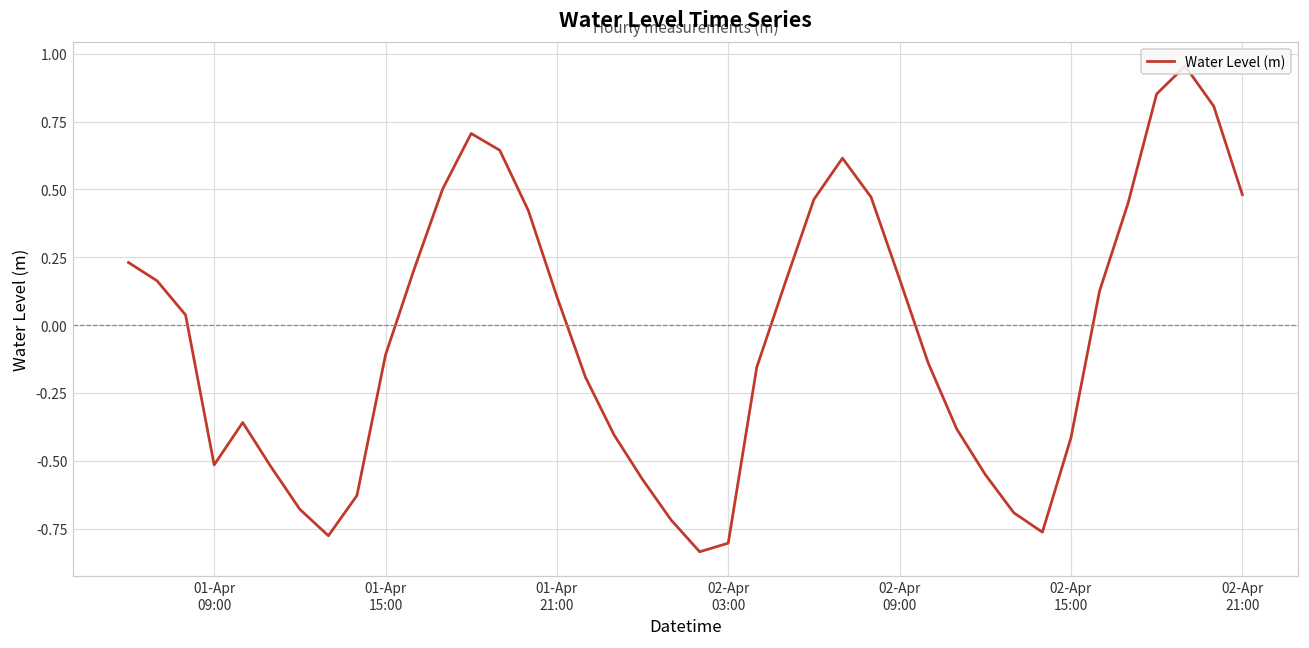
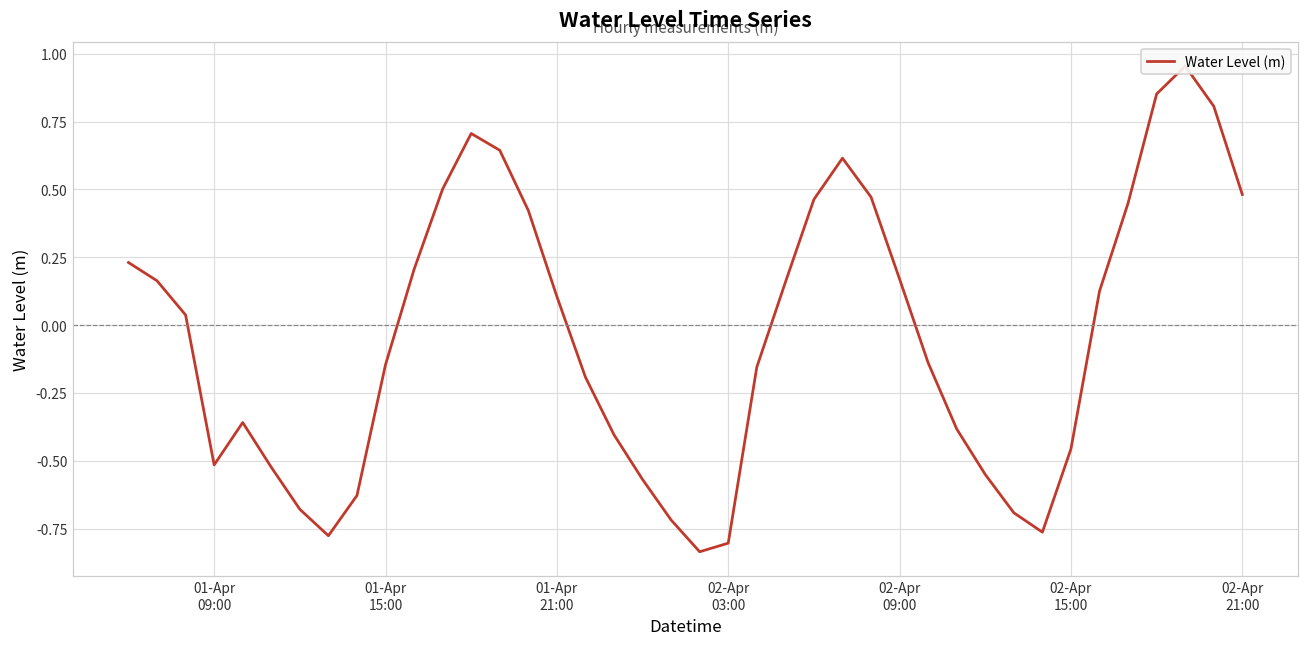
  {
    "01-Apr 09:00": -0.52,
-   "01-Apr 15:00": -0.11,
+   "01-Apr 15:00": -0.15,
    "01-Apr 21:00": 0.11,
    "02-Apr 03:00": -0.80,
    "02-Apr 09:00": 0.17,
-   "02-Apr 15:00": -0.42,
+   "02-Apr 15:00": -0.46,
    "02-Apr 21:00": 0.48
  }
